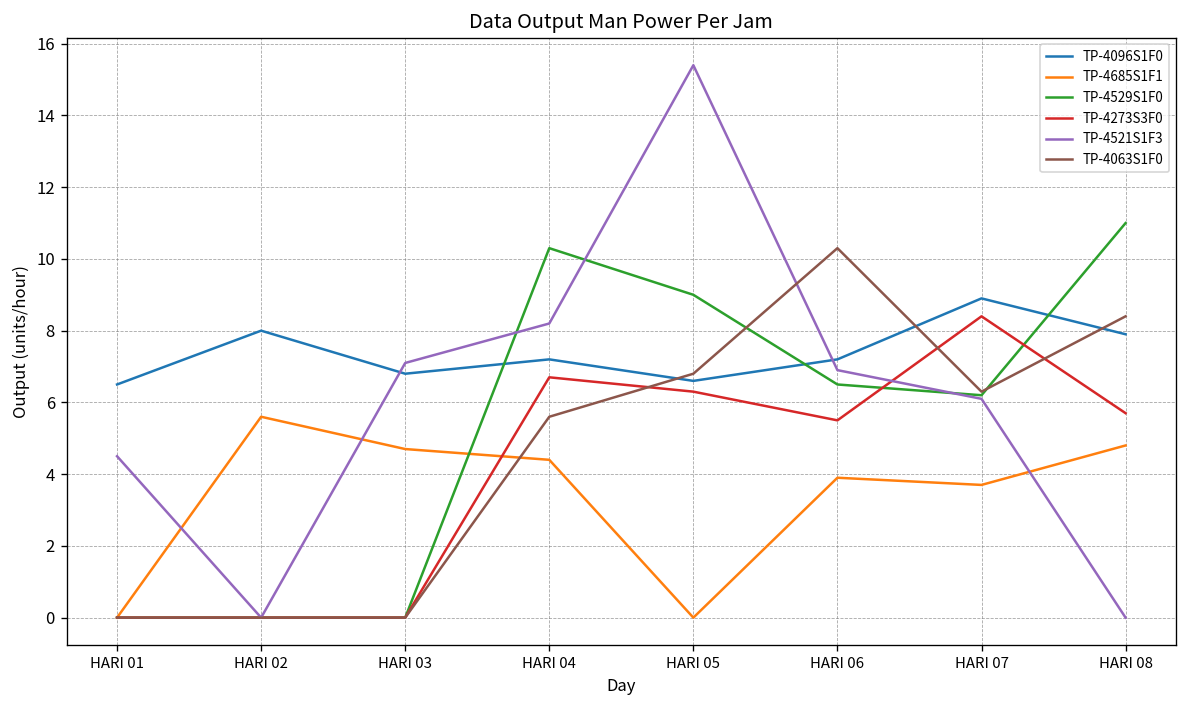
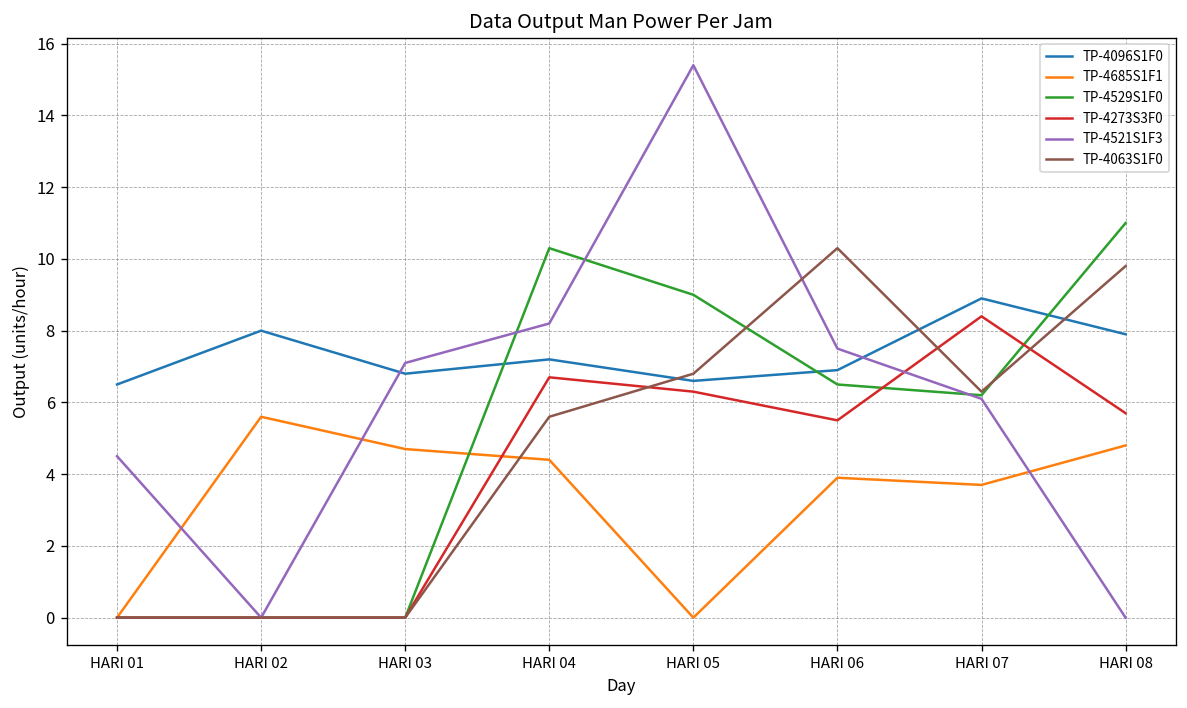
  {
    "TP-4096S1F0": {
      "HARI 01": 6.5,
      "HARI 02": 8.0,
      "HARI 03": 6.8,
      "HARI 04": 7.2,
      "HARI 05": 6.6,
-     "HARI 06": 7.2,
+     "HARI 06": 6.9,
      "HARI 07": 8.9,
      "HARI 08": 7.9
    },
    "TP-4685S1F1": {
      "HARI 02": 5.6,
      "HARI 03": 4.7,
      "HARI 04": 4.4,
      "HARI 05": 0.0,
      "HARI 06": 3.9,
      "HARI 07": 3.7,
      "HARI 08": 4.8
    },
    "TP-4529S1F0": {
      "HARI 04": 10.3,
      "HARI 05": 9.0,
      "HARI 06": 6.5,
      "HARI 07": 6.2,
      "HARI 08": 11.0
    },
    "TP-4273S3F0": {
      "HARI 04": 6.7,
      "HARI 05": 6.3,
      "HARI 06": 5.5,
      "HARI 07": 8.4,
      "HARI 08": 5.7
    },
    "TP-4521S1F3": {
      "HARI 01": 4.5,
      "HARI 03": 7.1,
      "HARI 04": 8.2,
      "HARI 05": 15.4,
-     "HARI 06": 6.9,
+     "HARI 06": 7.5,
      "HARI 07": 6.1,
      "HARI 08": 0.0
    },
    "TP-4063S1F0": {
      "HARI 04": 5.6,
      "HARI 05": 6.8,
      "HARI 06": 10.3,
      "HARI 07": 6.3,
-     "HARI 08": 8.4
+     "HARI 08": 9.8
    }
  }
